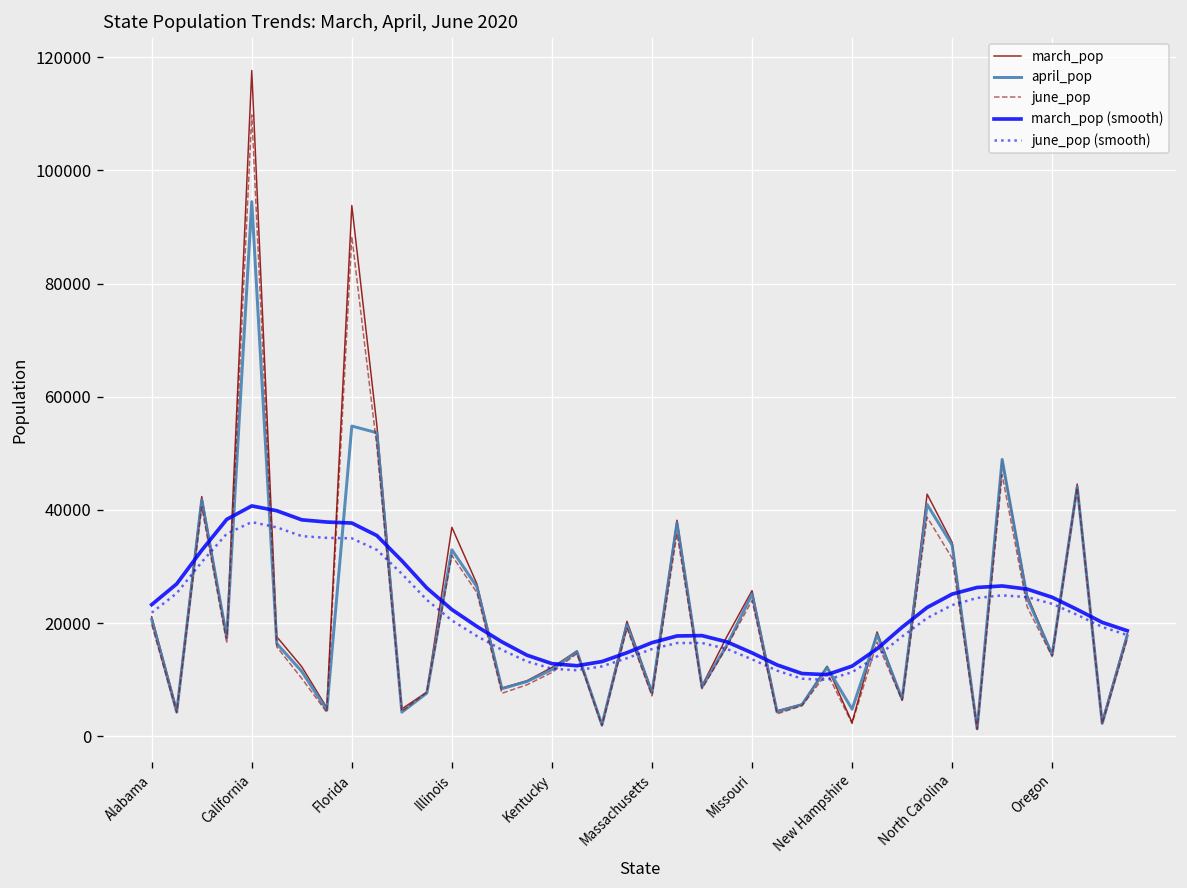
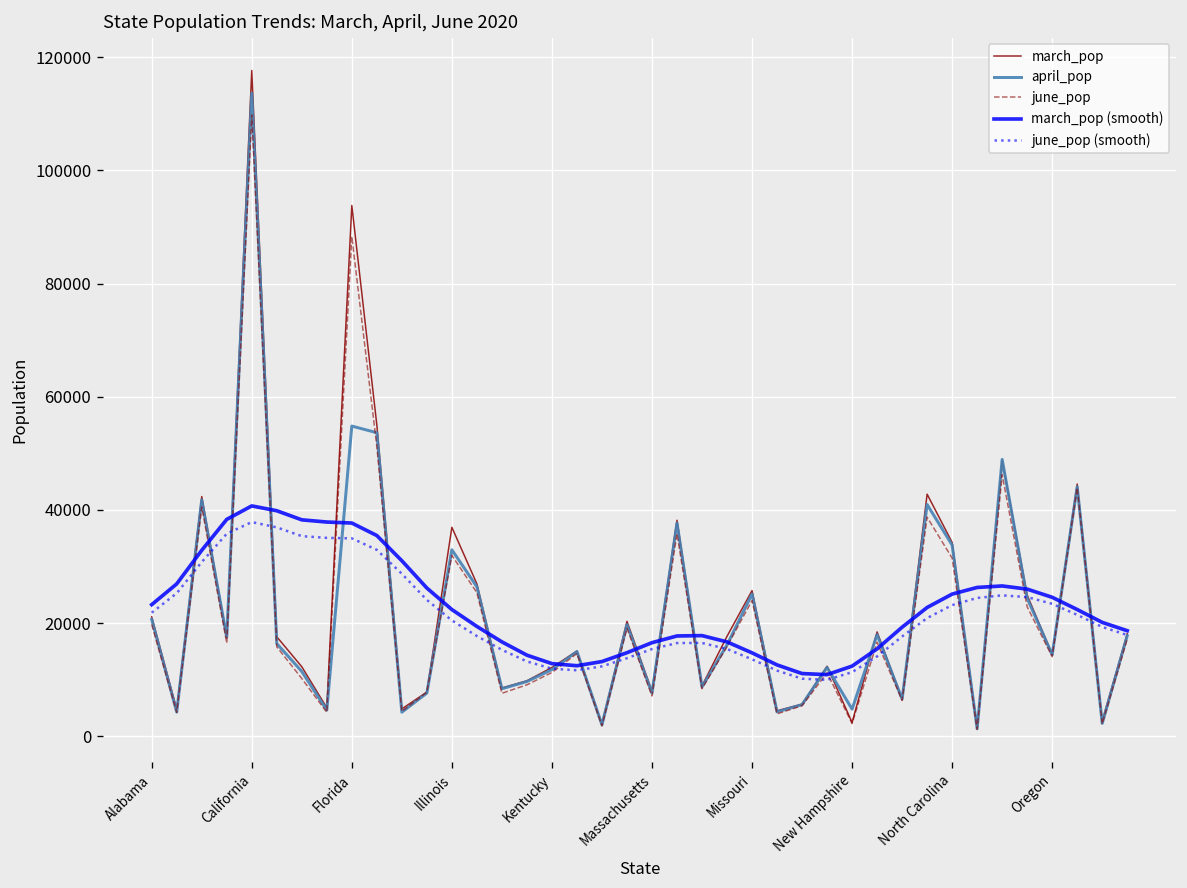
  {
    "april_pop": {
-     "California": 94000,
+     "California": 114000,
      "Florida": 55000,
      "Illinois": 33000,
      "Missouri": 25000,
      "New Hampshire": 5000
    }
  }
